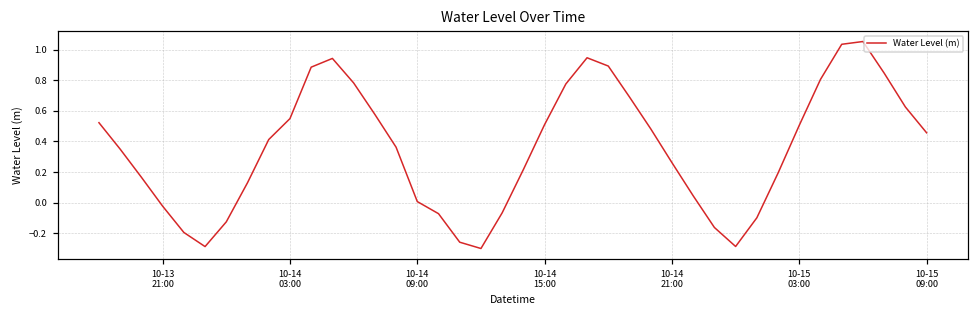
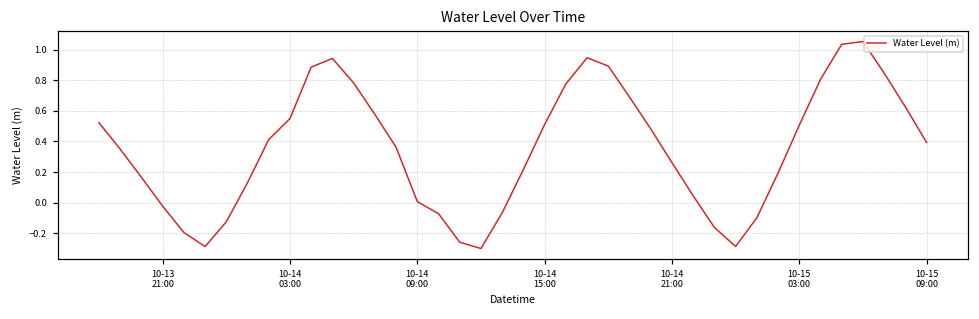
  {
    "10-13 21:00": -0.02,
    "10-14 03:00": 0.55,
    "10-14 09:00": 0.01,
    "10-14 15:00": 0.51,
    "10-14 21:00": 0.26,
    "10-15 03:00": 0.51,
-   "10-15 09:00": 0.46
+   "10-15 09:00": 0.39
  }
